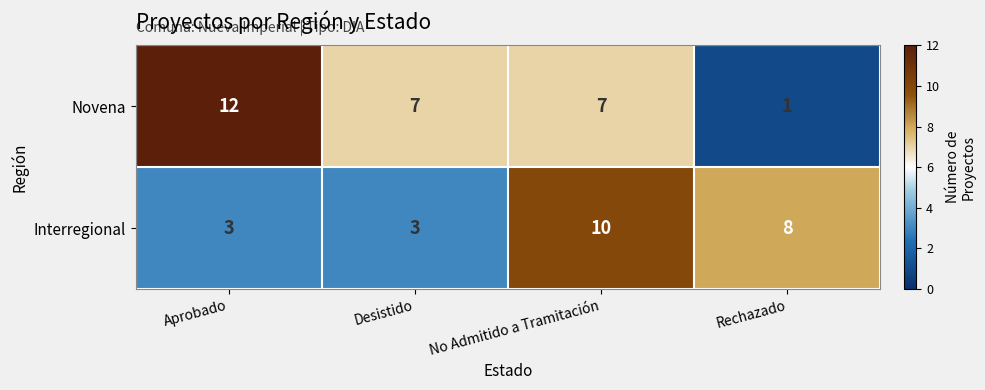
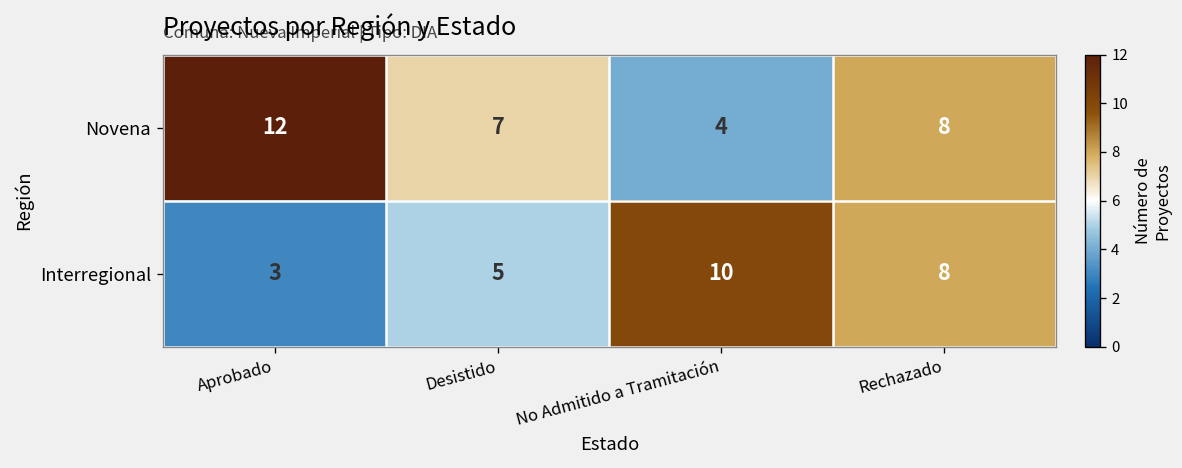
  {
    "Novena": {
      "Aprobado": 12,
      "Desistido": 7,
-     "No Admitido a Tramitación": 7,
-     "Rechazado": 1
+     "No Admitido a Tramitación": 4,
+     "Rechazado": 8
    },
    "Interregional": {
      "Aprobado": 3,
-     "Desistido": 3,
+     "Desistido": 5,
      "No Admitido a Tramitación": 10,
      "Rechazado": 8
    }
  }
